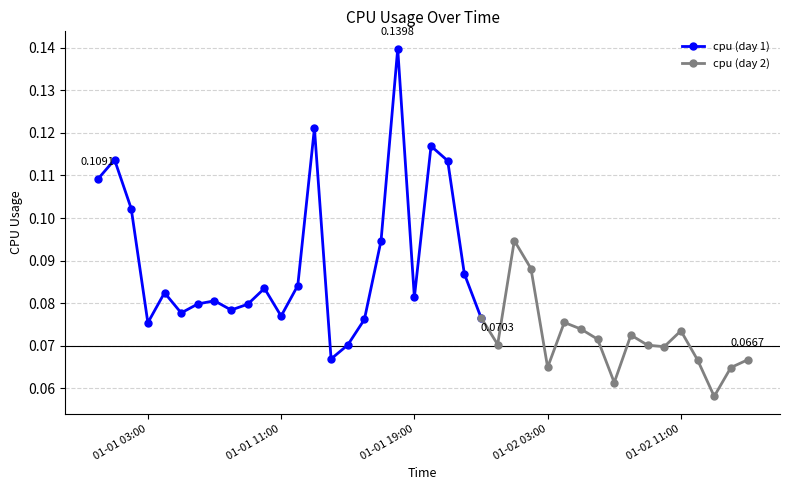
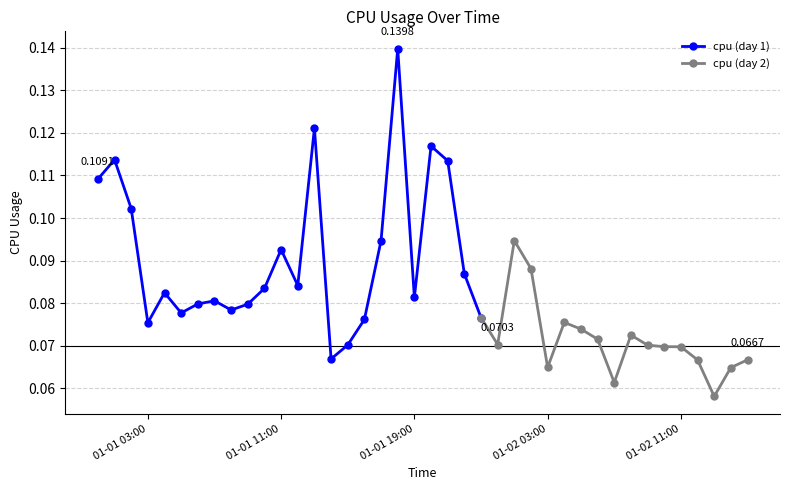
  {
    "cpu (day 1)": {
      "01-01 03:00": 0.075,
-     "01-01 11:00": 0.077,
+     "01-01 11:00": 0.093,
      "01-01 19:00": 0.081
    },
    "cpu (day 2)": {
      "01-02 03:00": 0.065,
-     "01-02 11:00": 0.074
+     "01-02 11:00": 0.070
    }
  }
